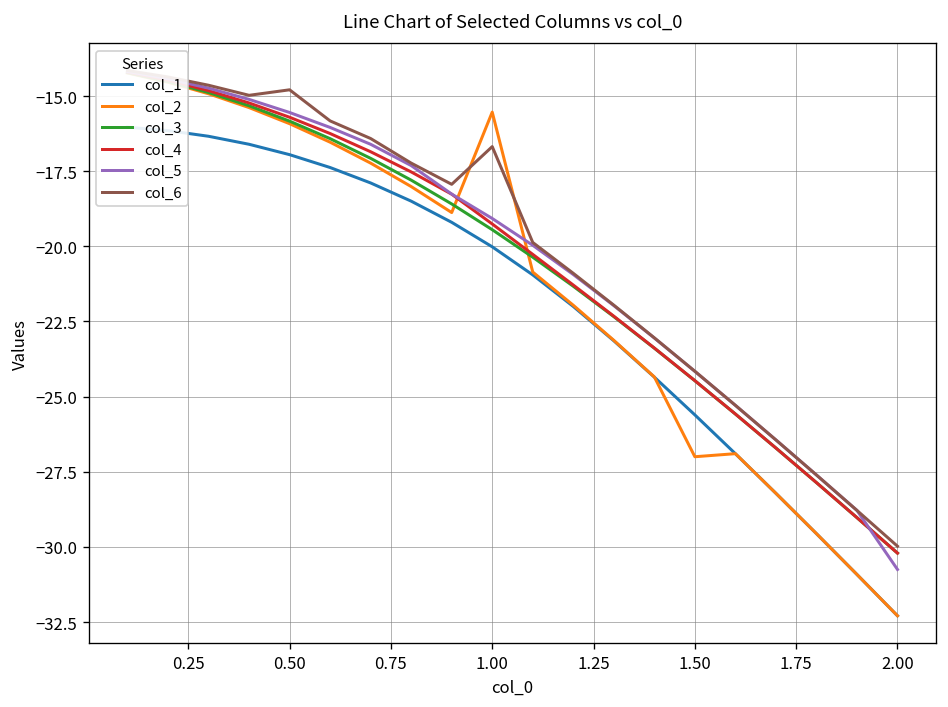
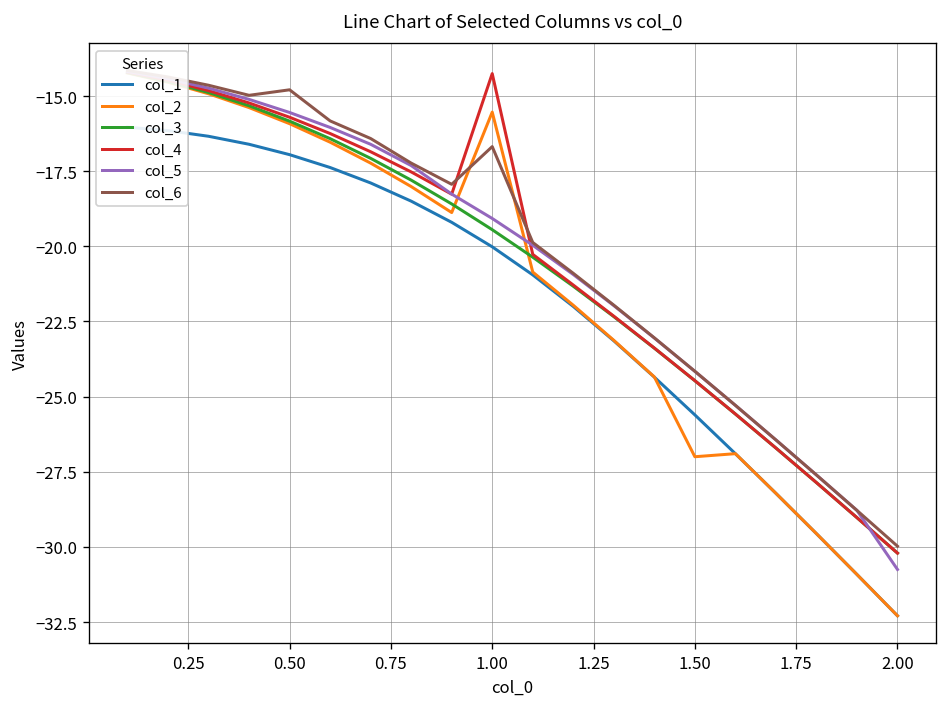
  {
    "col_1": {
      "0.50": -17.0,
      "1.00": -20.0,
      "1.50": -25.6
    },
    "col_2": {
      "1.00": -15.5,
      "1.50": -27.0
    },
    "col_3": {
      "1.00": -19.4
    },
    "col_4": {
      "0.50": -15.7,
-     "1.00": -19.3
+     "1.00": -14.3
    },
    "col_5": {
      "0.50": -15.5,
      "1.00": -19.1,
      "2.00": -30.8
    },
    "col_6": {
      "0.50": -14.8,
      "1.00": -16.7,
      "2.00": -30.0
    }
  }
